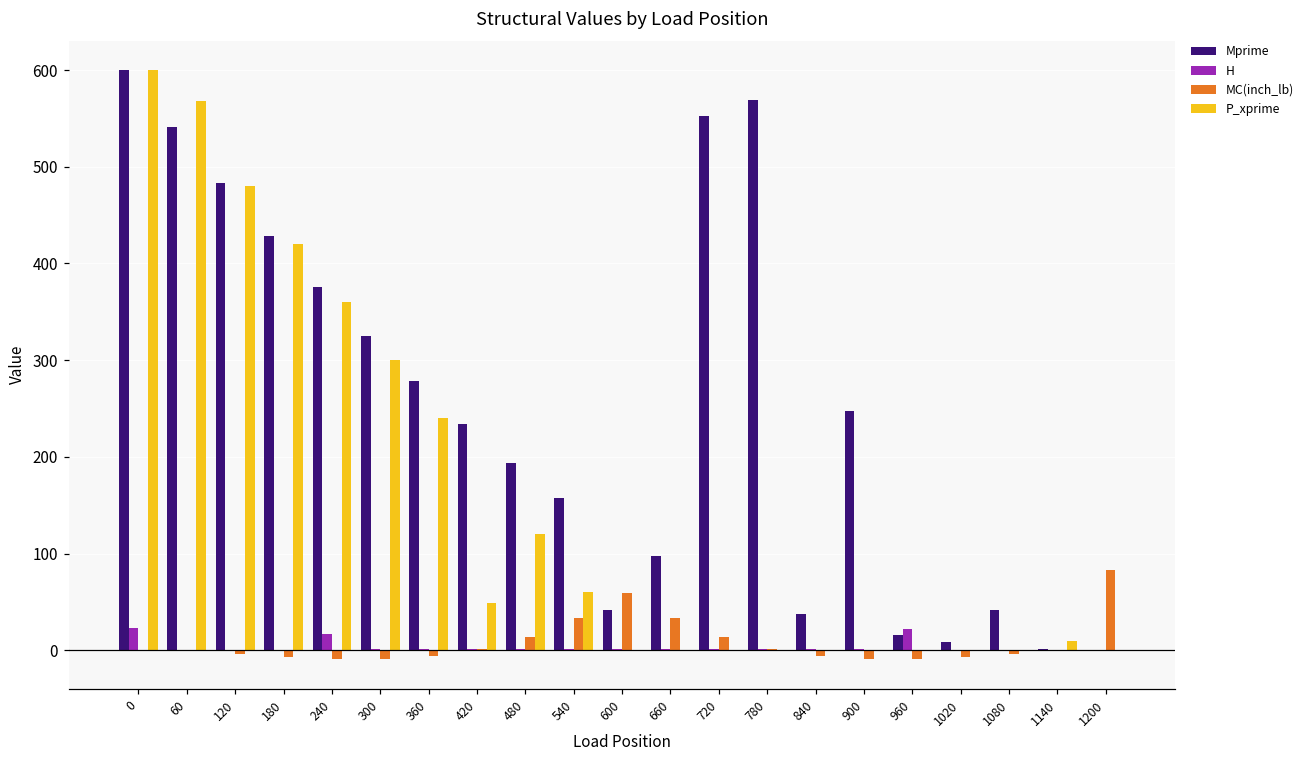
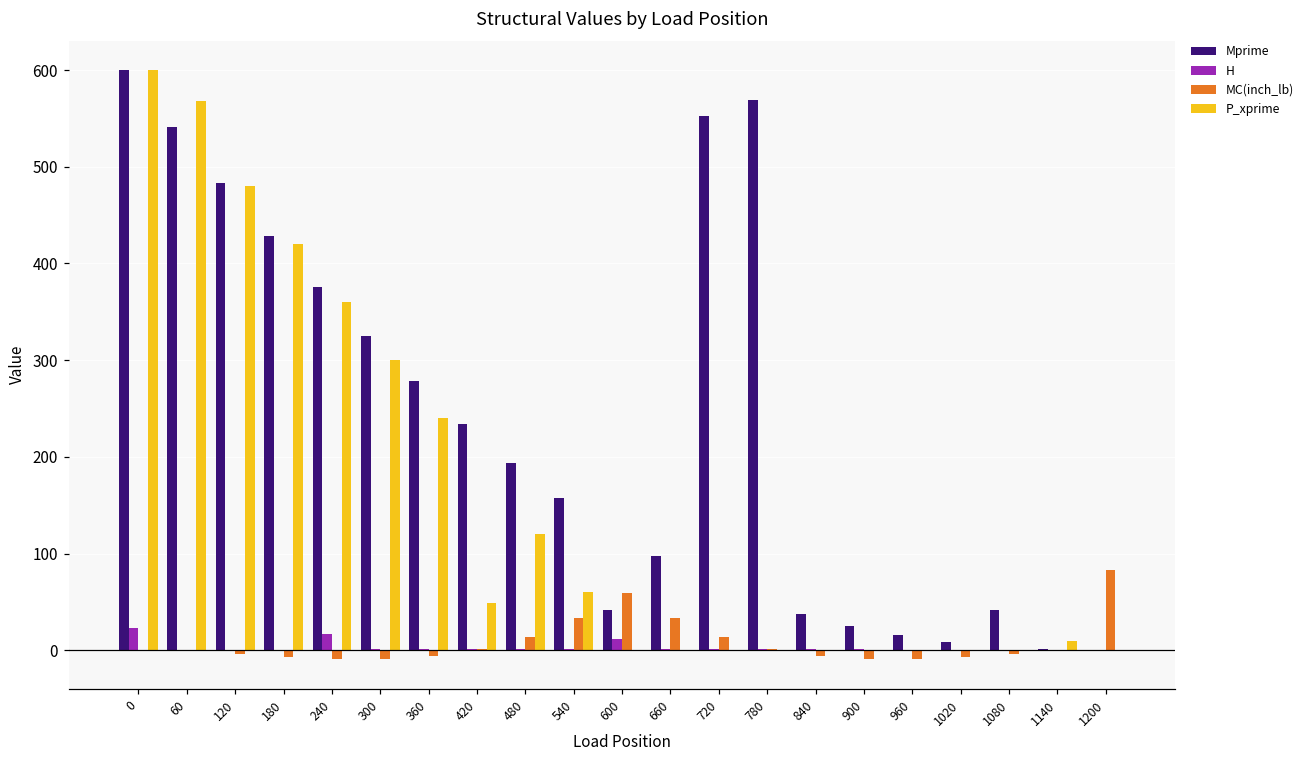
  {
    "Mprime": {
      "0": 600,
      "60": 540,
      "120": 480,
      "180": 430,
      "240": 380,
      "300": 330,
      "360": 280,
      "420": 230,
      "480": 190,
      "540": 160,
      "600": 40,
      "660": 100,
      "720": 550,
      "780": 570,
      "840": 40,
-     "900": 250,
+     "900": 30,
      "960": 20,
      "1020": 10,
      "1080": 40,
      "1200": 0
    },
    "H": {
      "0": 20,
      "240": 20,
-     "600": 0,
-     "960": 20,
+     "600": 10,
+     "960": 0,
      "1200": 0
    },
    "MC(inch_lb)": {
      "0": 0,
      "120": 0,
      "180": -10,
      "240": -10,
      "300": -10,
      "360": -10,
      "480": 10,
      "540": 30,
      "600": 60,
      "660": 30,
      "720": 10,
      "840": -10,
      "900": -10,
      "960": -10,
      "1020": -10,
      "1080": 0,
      "1200": 80
    },
    "P_xprime": {
      "0": 600,
      "60": 570,
      "120": 480,
      "180": 420,
      "240": 360,
      "300": 300,
      "360": 240,
      "420": 50,
      "480": 120,
      "540": 60,
      "600": 0,
      "660": 0,
      "720": 0,
      "780": 0,
      "840": 0,
      "900": 0,
      "960": 0,
      "1020": 0,
      "1080": 0,
      "1140": 10,
      "1200": 0
    }
  }
